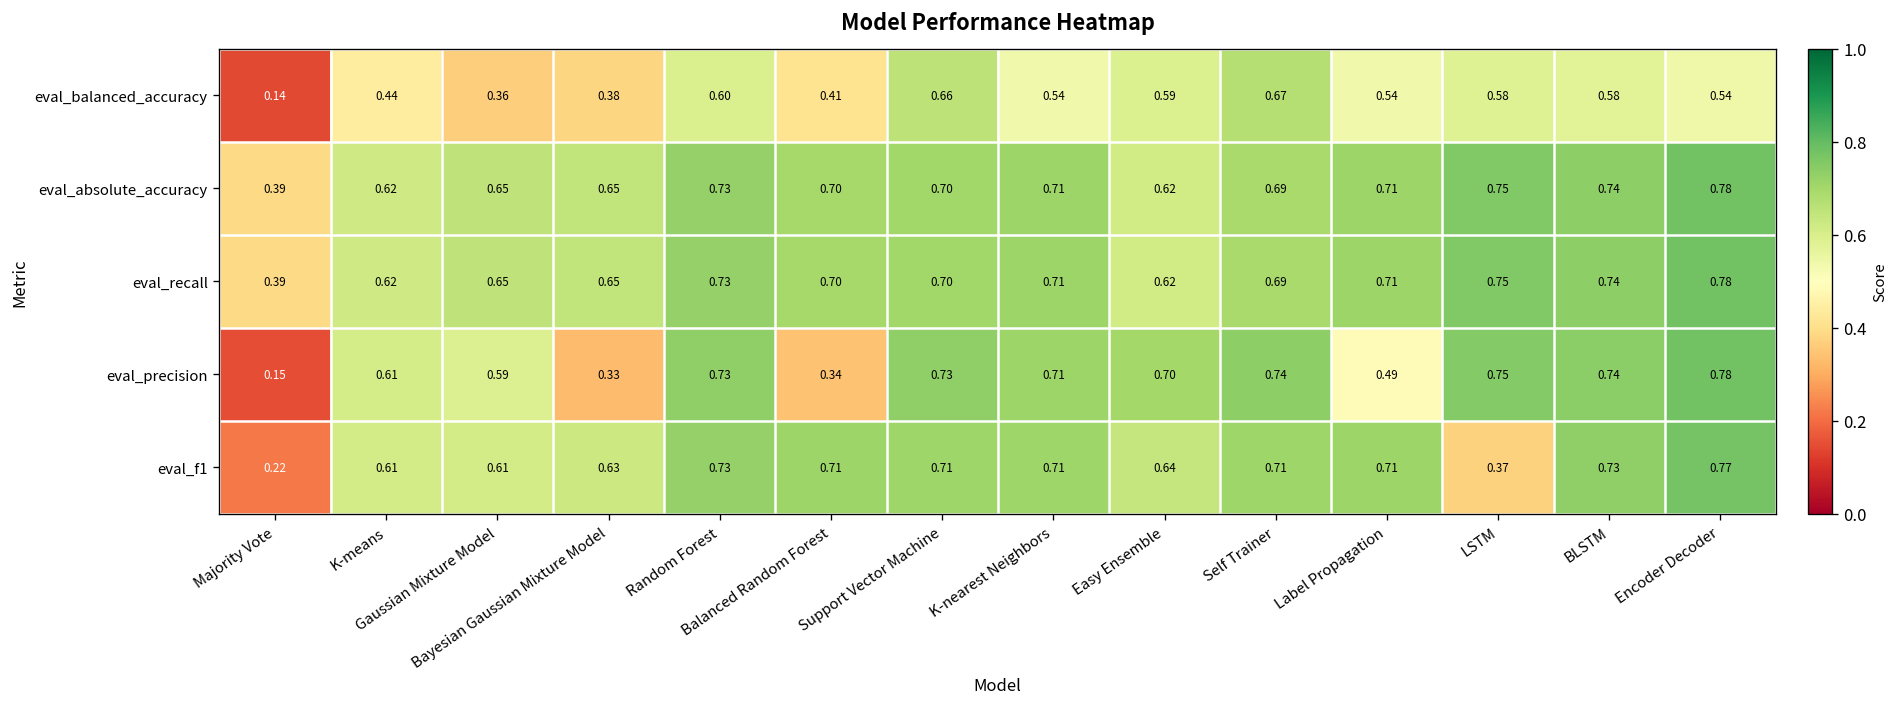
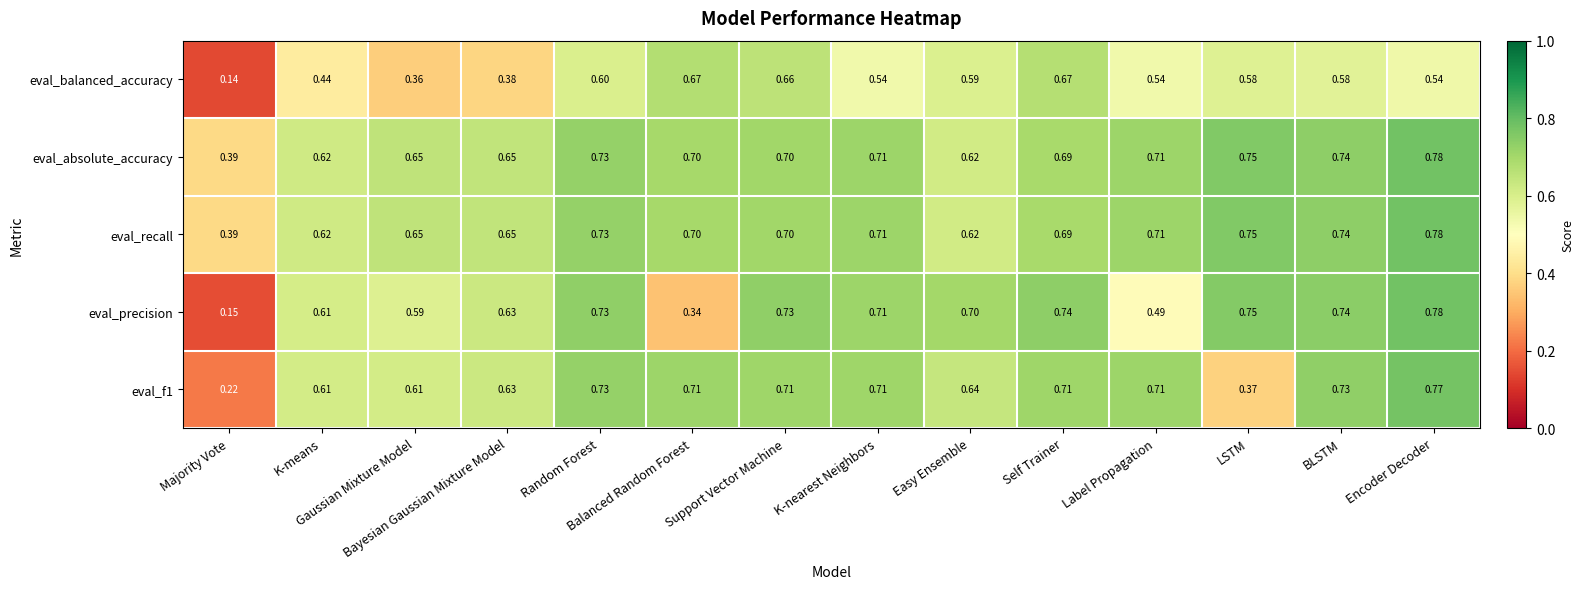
  {
    "eval_balanced_accuracy": {
      "Majority Vote": 0.14,
      "K-means": 0.44,
      "Gaussian Mixture Model": 0.36,
      "Bayesian Gaussian Mixture Model": 0.38,
      "Random Forest": 0.60,
-     "Balanced Random Forest": 0.41,
+     "Balanced Random Forest": 0.67,
      "Support Vector Machine": 0.66,
      "K-nearest Neighbors": 0.54,
      "Easy Ensemble": 0.59,
      "Self Trainer": 0.67,
      "Label Propagation": 0.54,
      "LSTM": 0.58,
      "BLSTM": 0.58,
      "Encoder Decoder": 0.54
    },
    "eval_absolute_accuracy": {
      "Majority Vote": 0.39,
      "K-means": 0.62,
      "Gaussian Mixture Model": 0.65,
      "Bayesian Gaussian Mixture Model": 0.65,
      "Random Forest": 0.73,
      "Balanced Random Forest": 0.70,
      "Support Vector Machine": 0.70,
      "K-nearest Neighbors": 0.71,
      "Easy Ensemble": 0.62,
      "Self Trainer": 0.69,
      "Label Propagation": 0.71,
      "LSTM": 0.75,
      "BLSTM": 0.74,
      "Encoder Decoder": 0.78
    },
    "eval_recall": {
      "Majority Vote": 0.39,
      "K-means": 0.62,
      "Gaussian Mixture Model": 0.65,
      "Bayesian Gaussian Mixture Model": 0.65,
      "Random Forest": 0.73,
      "Balanced Random Forest": 0.70,
      "Support Vector Machine": 0.70,
      "K-nearest Neighbors": 0.71,
      "Easy Ensemble": 0.62,
      "Self Trainer": 0.69,
      "Label Propagation": 0.71,
      "LSTM": 0.75,
      "BLSTM": 0.74,
      "Encoder Decoder": 0.78
    },
    "eval_precision": {
      "Majority Vote": 0.15,
      "K-means": 0.61,
      "Gaussian Mixture Model": 0.59,
-     "Bayesian Gaussian Mixture Model": 0.33,
+     "Bayesian Gaussian Mixture Model": 0.63,
      "Random Forest": 0.73,
      "Balanced Random Forest": 0.34,
      "Support Vector Machine": 0.73,
      "K-nearest Neighbors": 0.71,
      "Easy Ensemble": 0.70,
      "Self Trainer": 0.74,
      "Label Propagation": 0.49,
      "LSTM": 0.75,
      "BLSTM": 0.74,
      "Encoder Decoder": 0.78
    },
    "eval_f1": {
      "Majority Vote": 0.22,
      "K-means": 0.61,
      "Gaussian Mixture Model": 0.61,
      "Bayesian Gaussian Mixture Model": 0.63,
      "Random Forest": 0.73,
      "Balanced Random Forest": 0.71,
      "Support Vector Machine": 0.71,
      "K-nearest Neighbors": 0.71,
      "Easy Ensemble": 0.64,
      "Self Trainer": 0.71,
      "Label Propagation": 0.71,
      "LSTM": 0.37,
      "BLSTM": 0.73,
      "Encoder Decoder": 0.77
    }
  }
